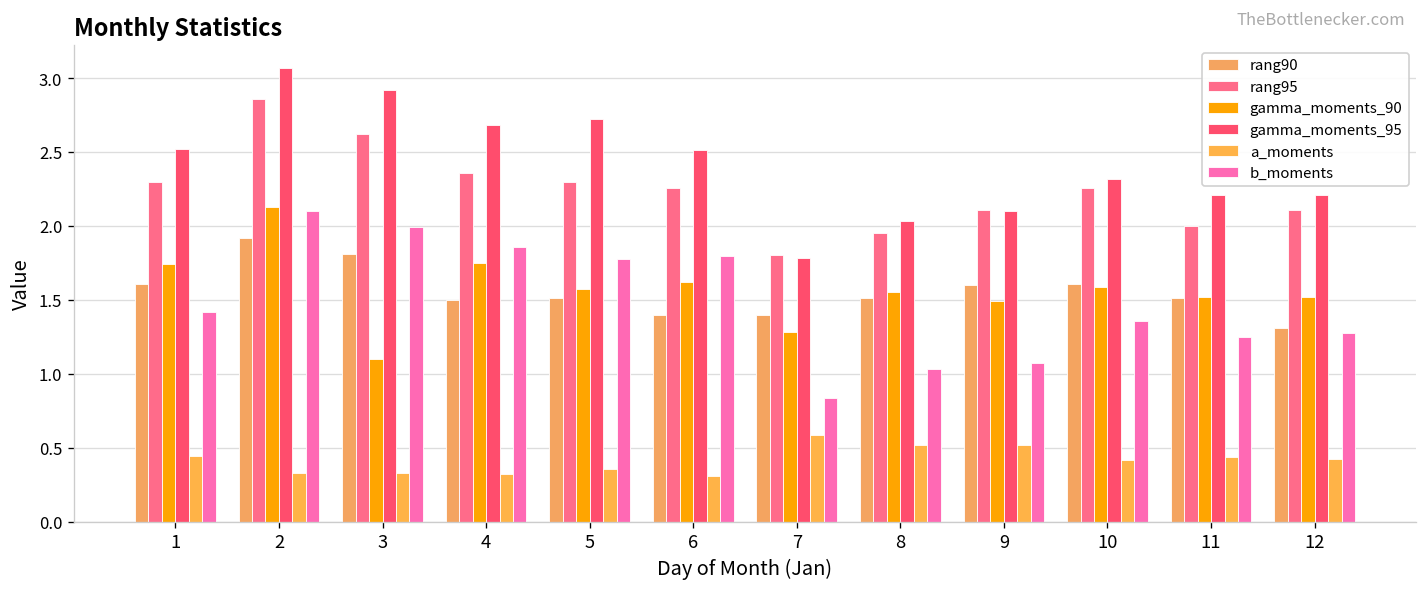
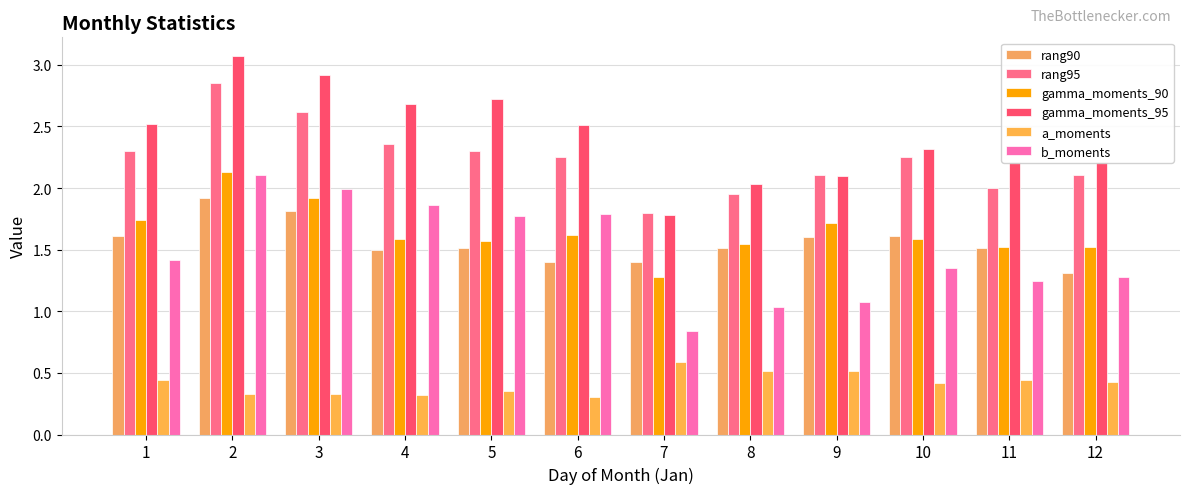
  {
    "gamma_moments_90": {
      "1": 1.74,
      "2": 2.13,
-     "3": 1.10,
-     "4": 1.75,
+     "3": 1.92,
+     "4": 1.59,
      "5": 1.57,
      "6": 1.62,
      "7": 1.28,
      "8": 1.55,
-     "9": 1.49,
+     "9": 1.72,
      "10": 1.59,
      "11": 1.52,
      "12": 1.52
    }
  }
